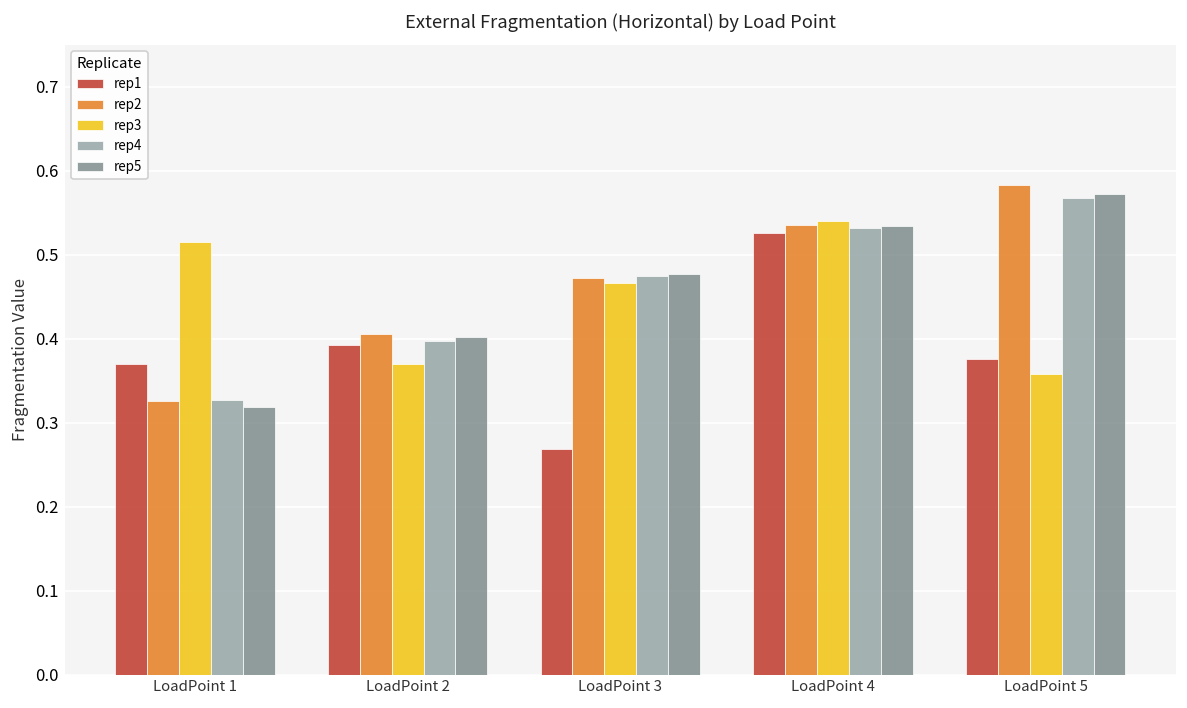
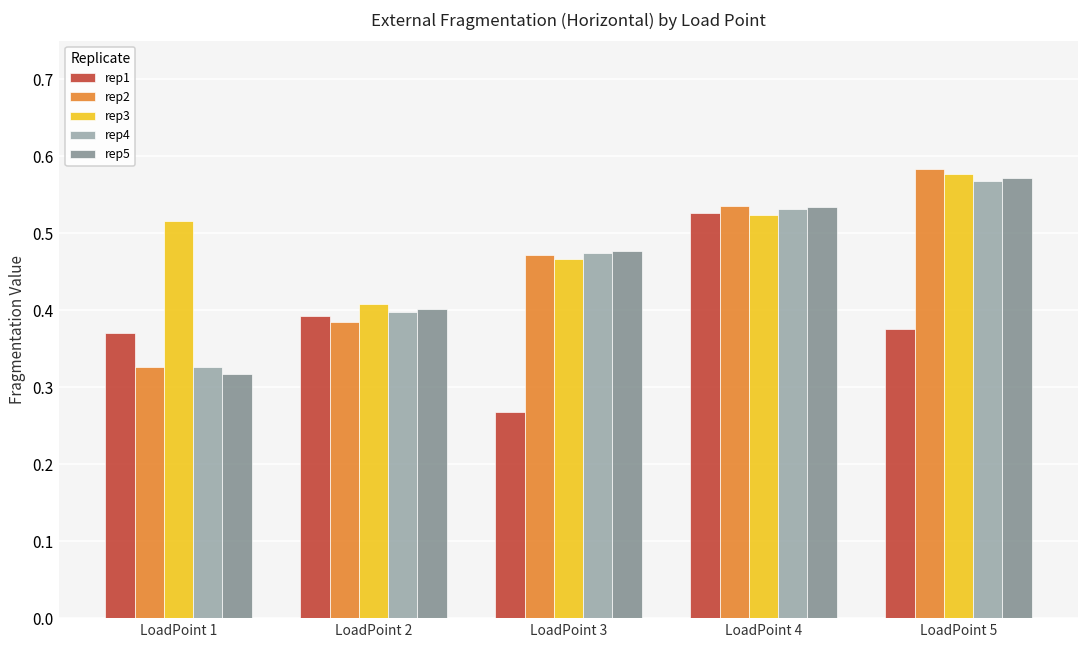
  {
    "rep1": {
      "LoadPoint 1": 0.37,
      "LoadPoint 2": 0.39,
      "LoadPoint 3": 0.27,
      "LoadPoint 4": 0.53,
      "LoadPoint 5": 0.38
    },
    "rep2": {
      "LoadPoint 1": 0.33,
-     "LoadPoint 2": 0.41,
+     "LoadPoint 2": 0.38,
      "LoadPoint 3": 0.47,
      "LoadPoint 4": 0.54,
      "LoadPoint 5": 0.58
    },
    "rep3": {
      "LoadPoint 1": 0.52,
-     "LoadPoint 2": 0.37,
+     "LoadPoint 2": 0.41,
      "LoadPoint 3": 0.47,
-     "LoadPoint 4": 0.54,
-     "LoadPoint 5": 0.36
+     "LoadPoint 4": 0.52,
+     "LoadPoint 5": 0.58
    }
  }
